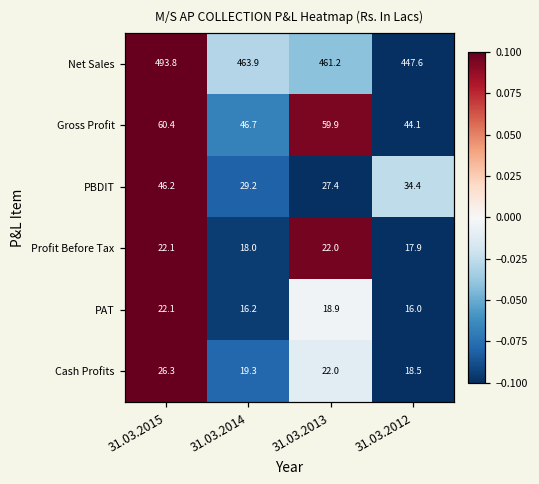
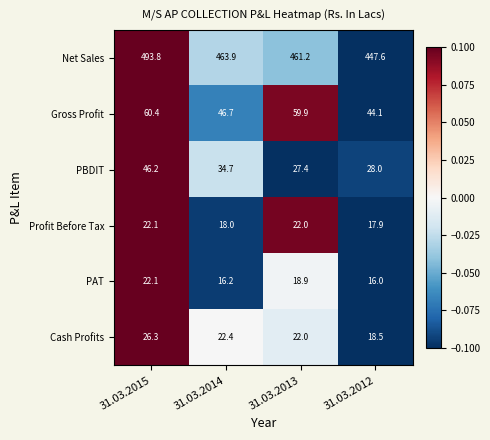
  {
    "Net Sales": {
      "31.03.2015": 493.8,
      "31.03.2014": 463.9,
      "31.03.2013": 461.2,
      "31.03.2012": 447.6
    },
    "Gross Profit": {
      "31.03.2015": 60.4,
      "31.03.2014": 46.7,
      "31.03.2013": 59.9,
      "31.03.2012": 44.1
    },
    "PBDIT": {
      "31.03.2015": 46.2,
-     "31.03.2014": 29.2,
+     "31.03.2014": 34.7,
      "31.03.2013": 27.4,
-     "31.03.2012": 34.4
+     "31.03.2012": 28.0
    },
    "Profit Before Tax": {
      "31.03.2015": 22.1,
      "31.03.2014": 18.0,
      "31.03.2013": 22.0,
      "31.03.2012": 17.9
    },
    "PAT": {
      "31.03.2015": 22.1,
      "31.03.2014": 16.2,
      "31.03.2013": 18.9,
      "31.03.2012": 16.0
    },
    "Cash Profits": {
      "31.03.2015": 26.3,
-     "31.03.2014": 19.3,
+     "31.03.2014": 22.4,
      "31.03.2013": 22.0,
      "31.03.2012": 18.5
    }
  }
